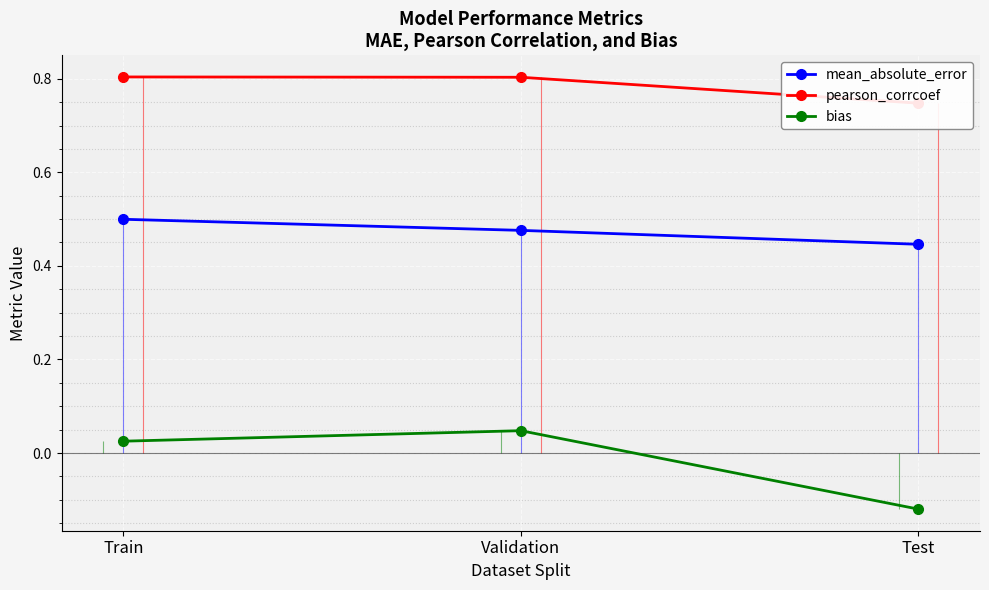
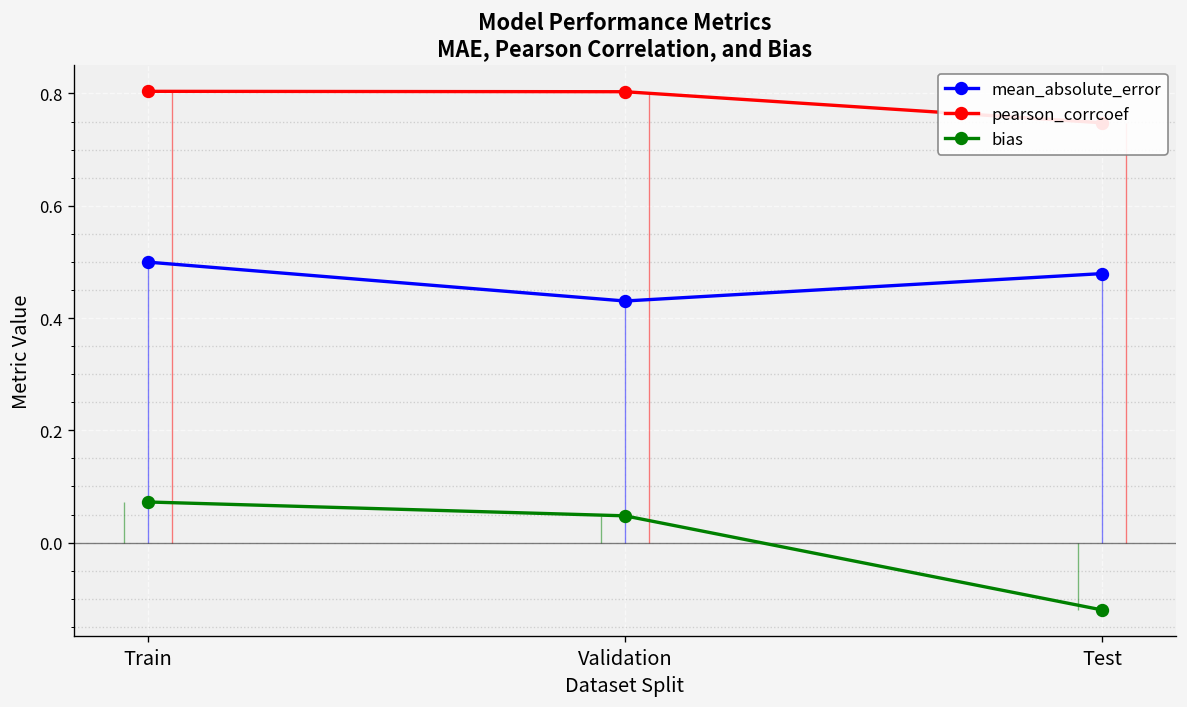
  {
    "mean_absolute_error": {
      "Train": 0.50,
-     "Validation": 0.48,
-     "Test": 0.45
+     "Validation": 0.43,
+     "Test": 0.48
    },
    "pearson_corrcoef": {
      "Train": 0.80,
      "Validation": 0.80
    },
    "bias": {
-     "Train": 0.03,
+     "Train": 0.07,
      "Validation": 0.05,
      "Test": -0.12
    }
  }
